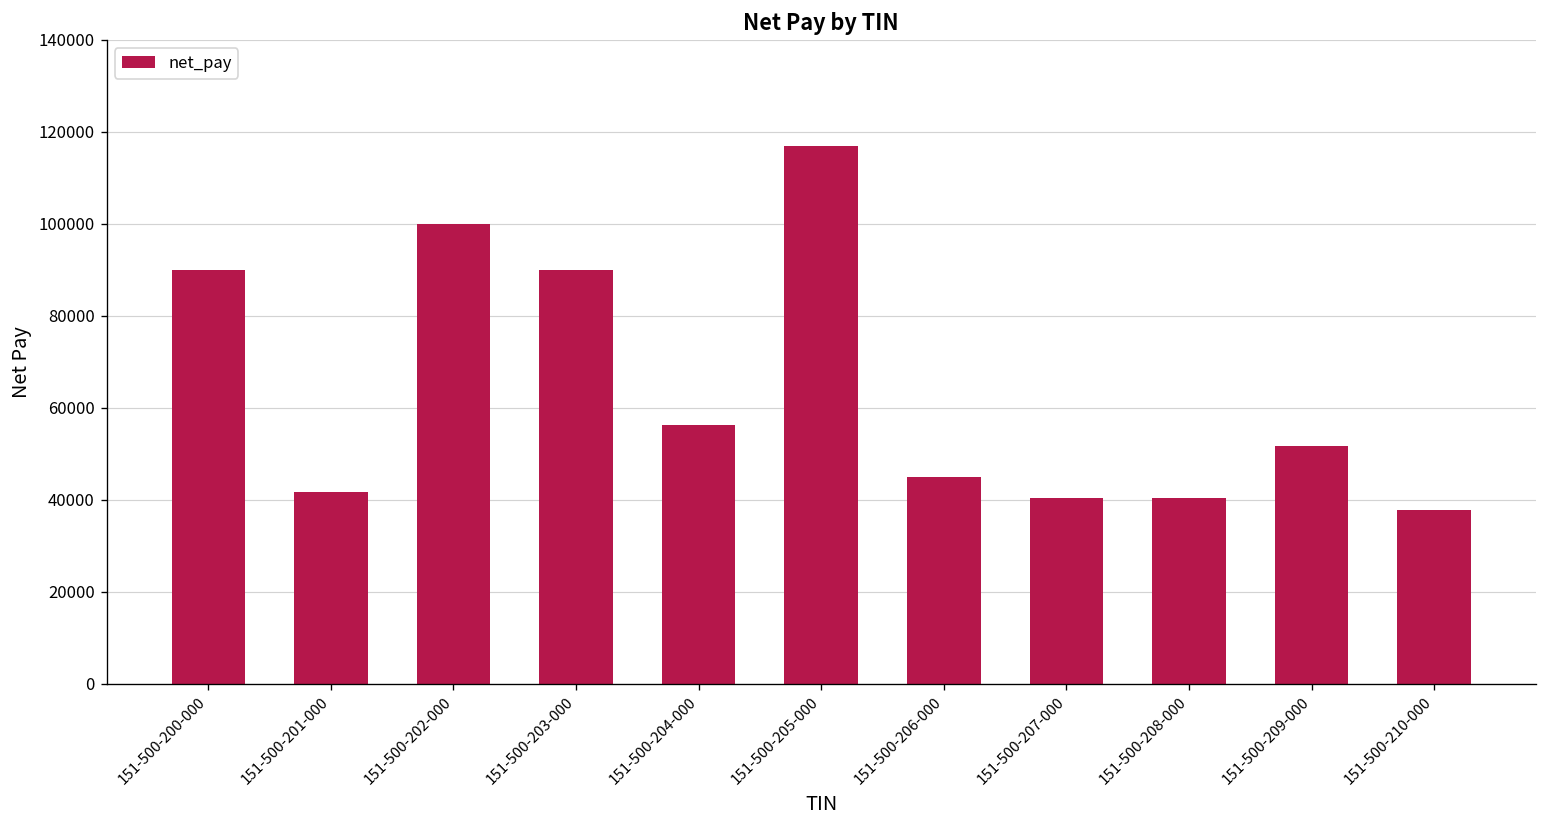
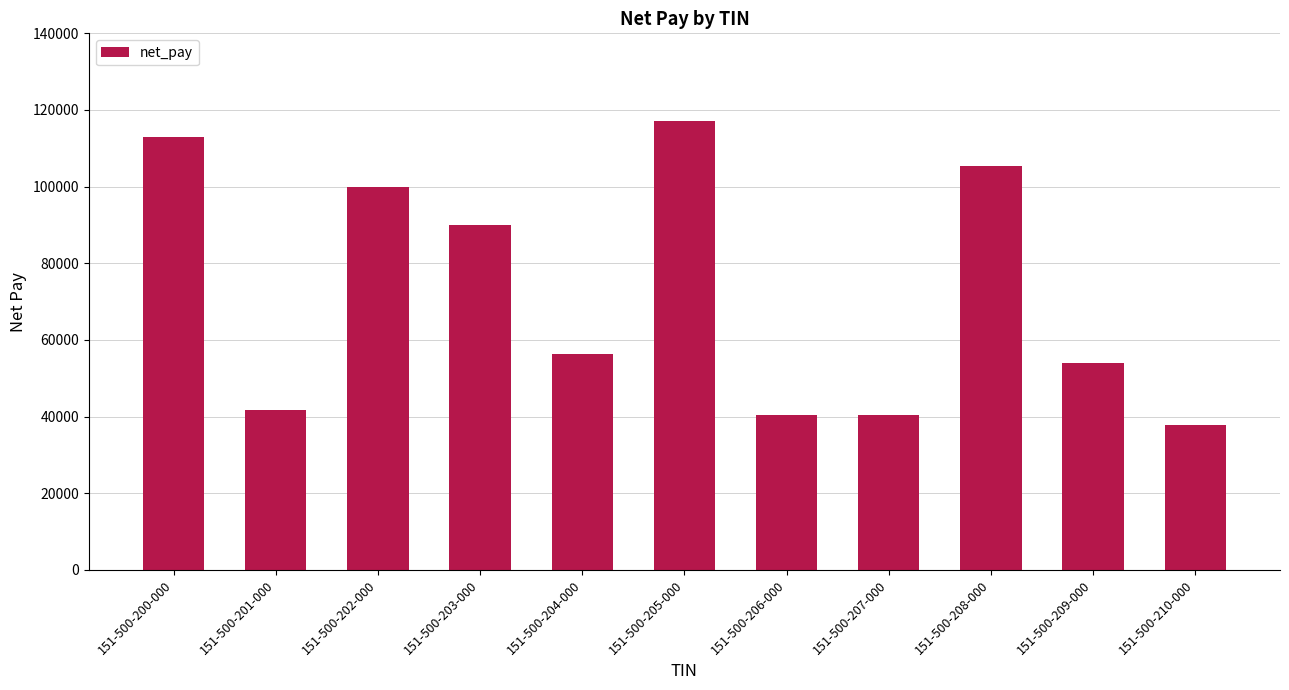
  {
-   "151-500-200-000": 90000,
+   "151-500-200-000": 113000,
    "151-500-201-000": 42000,
    "151-500-202-000": 100000,
    "151-500-203-000": 90000,
    "151-500-204-000": 56000,
    "151-500-205-000": 117000,
-   "151-500-206-000": 45000,
+   "151-500-206-000": 40000,
    "151-500-207-000": 41000,
-   "151-500-208-000": 41000,
-   "151-500-209-000": 52000,
+   "151-500-208-000": 105000,
+   "151-500-209-000": 54000,
    "151-500-210-000": 38000
  }
